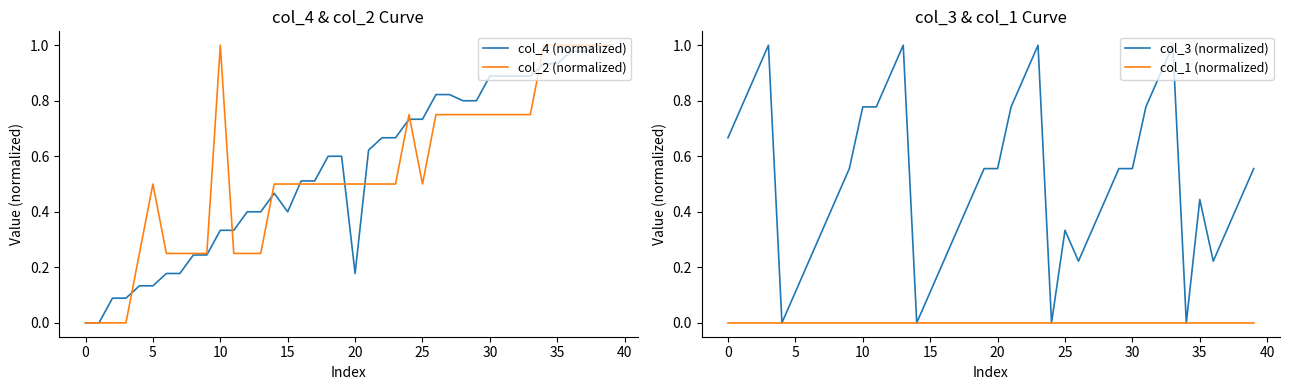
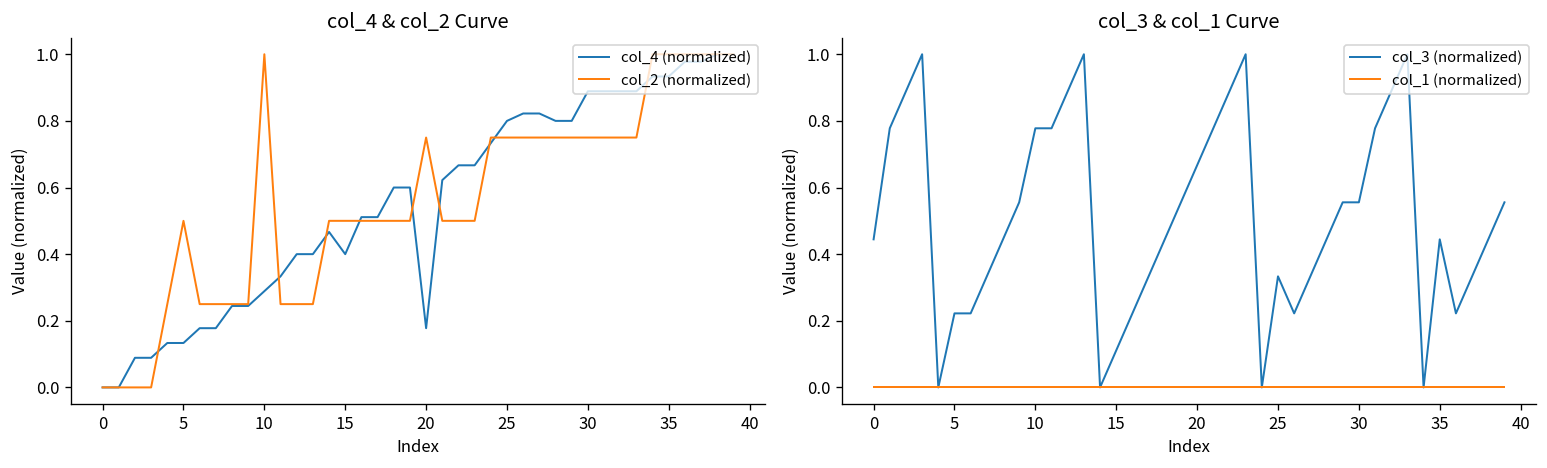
  {
    "col_4 & col_2 Curve": {
      "col_4 (normalized)": {
        "5": 0.13,
-       "10": 0.33,
+       "10": 0.29,
        "15": 0.40,
        "20": 0.18,
-       "25": 0.73
+       "25": 0.80
      },
      "col_2 (normalized)": {
        "5": 0.50,
        "10": 1.00,
        "15": 0.50,
-       "20": 0.50,
-       "25": 0.50,
+       "20": 0.75,
+       "25": 0.75,
        "30": 0.75
      }
    },
    "col_3 & col_1 Curve": {
      "col_3 (normalized)": {
-       "0": 0.67,
-       "5": 0.11,
+       "0": 0.44,
+       "5": 0.22,
        "10": 0.78,
        "15": 0.11,
-       "20": 0.56,
+       "20": 0.67,
        "25": 0.33,
        "30": 0.56,
        "35": 0.44
      },
      "col_1 (normalized)": {
        "0": 0.00,
        "5": 0.00,
        "10": 0.00,
        "15": 0.00,
        "20": 0.00,
        "25": 0.00,
        "30": 0.00,
        "35": 0.00
      }
    }
  }
